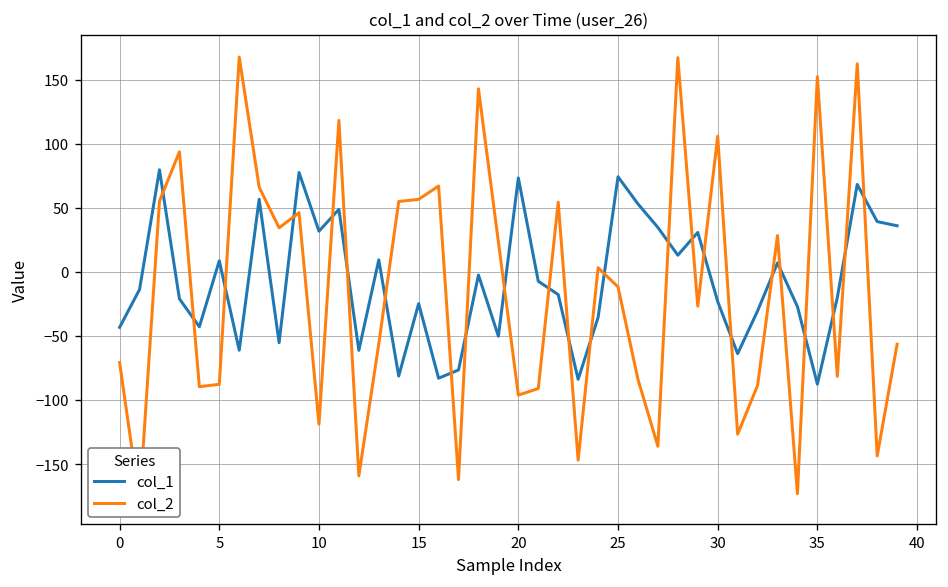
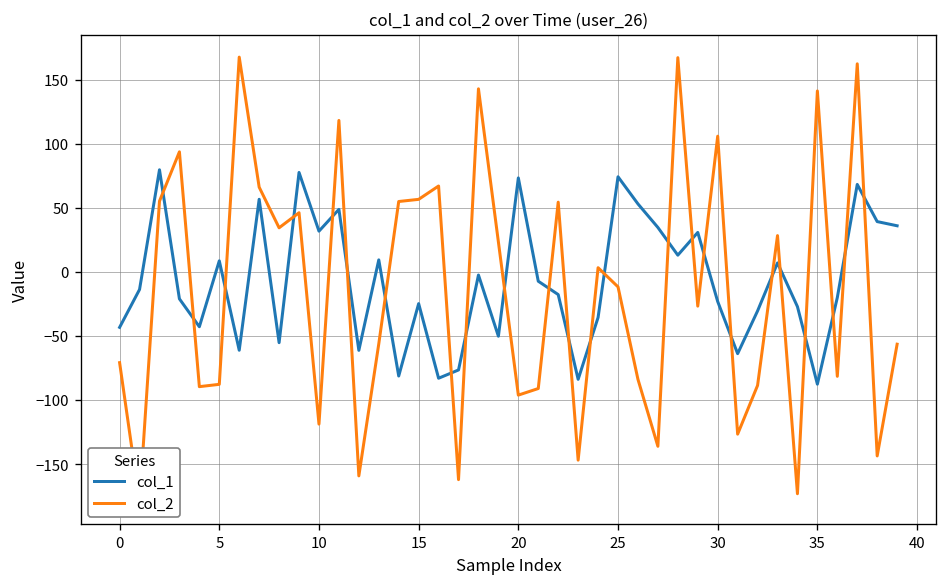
  {
    "col_1": {
      "0": -43,
      "5": 9,
      "10": 32,
      "15": -25,
      "20": 73,
      "25": 74,
      "30": -23,
      "35": -88
    },
    "col_2": {
      "0": -71,
      "5": -88,
      "10": -119,
      "15": 57,
      "20": -96,
      "25": -12,
      "30": 106,
-     "35": 152
+     "35": 141
    }
  }
